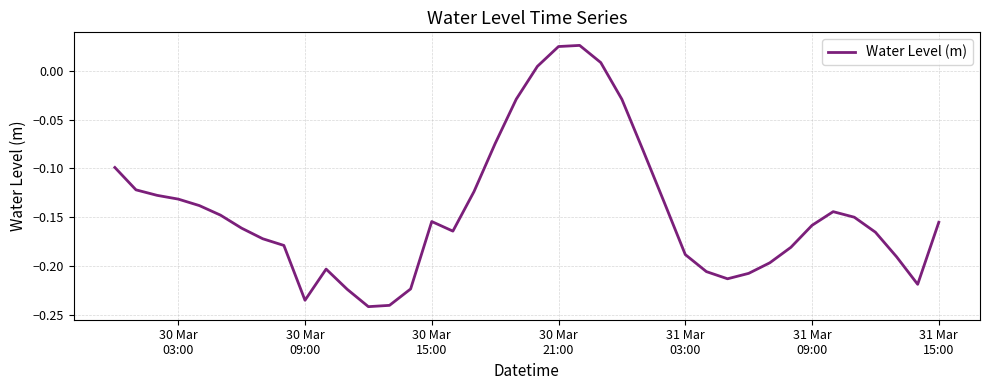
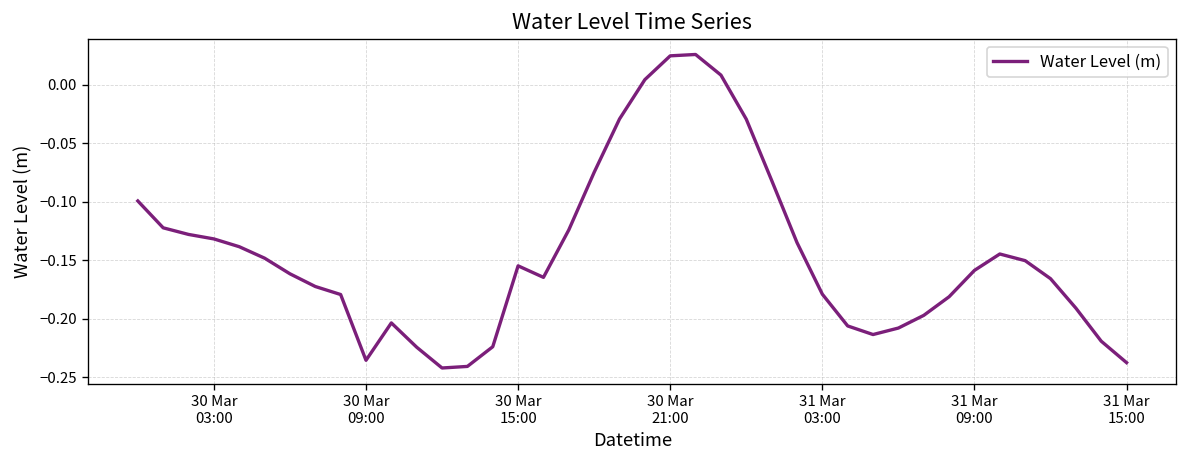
  {
    "30 Mar 03:00": -0.13,
    "30 Mar 09:00": -0.24,
    "30 Mar 15:00": -0.15,
    "30 Mar 21:00": 0.02,
-   "31 Mar 03:00": -0.19,
+   "31 Mar 03:00": -0.18,
    "31 Mar 09:00": -0.16,
-   "31 Mar 15:00": -0.16
+   "31 Mar 15:00": -0.24
  }
